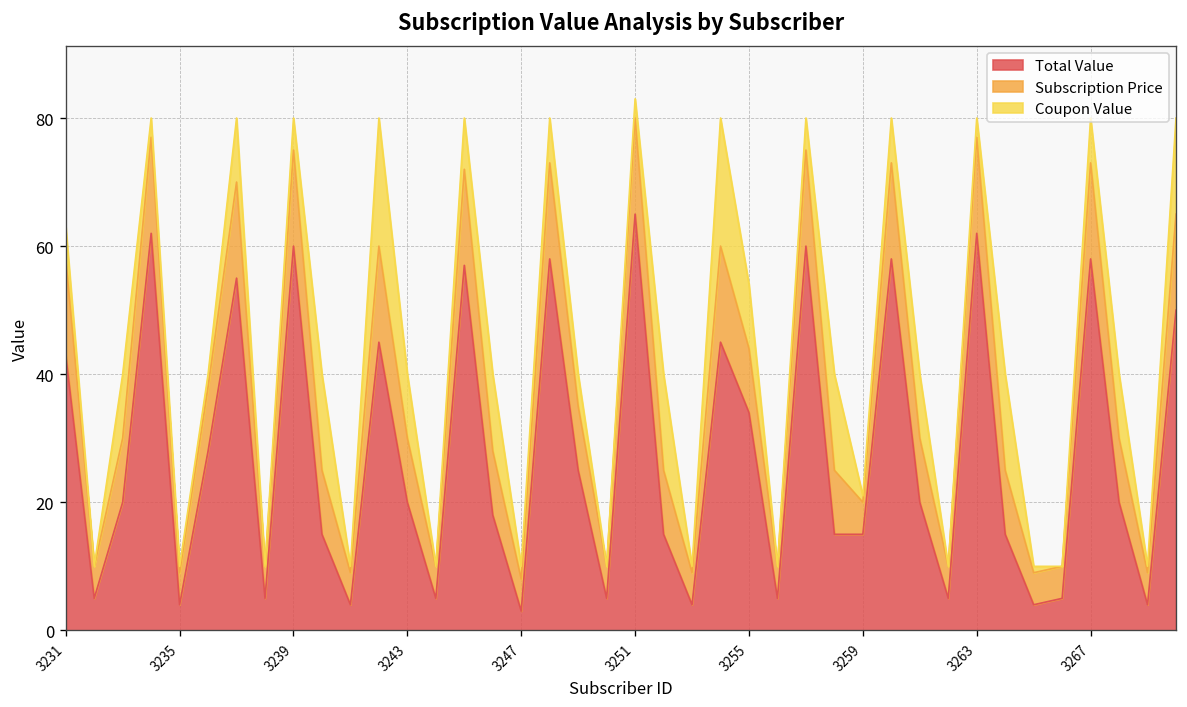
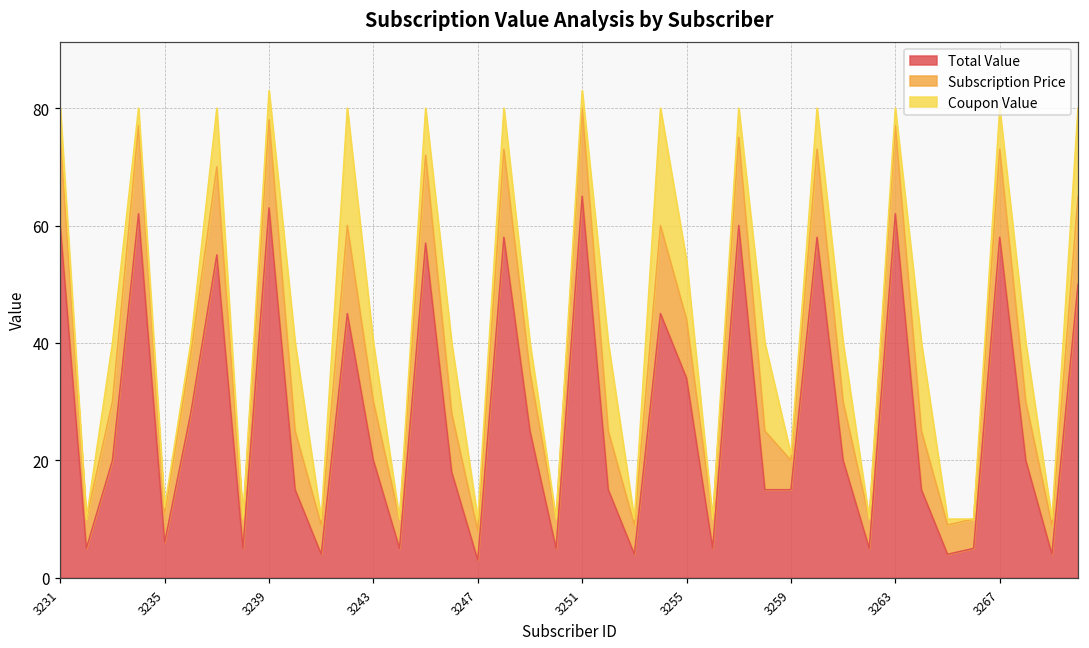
  {
    "Total Value": {
-     "3231": 43,
-     "3235": 4,
-     "3239": 60,
+     "3231": 60,
+     "3235": 6,
+     "3239": 63,
      "3243": 20,
      "3247": 3,
      "3251": 65,
      "3255": 34,
      "3259": 15,
      "3263": 62,
      "3267": 58
    }
  }
